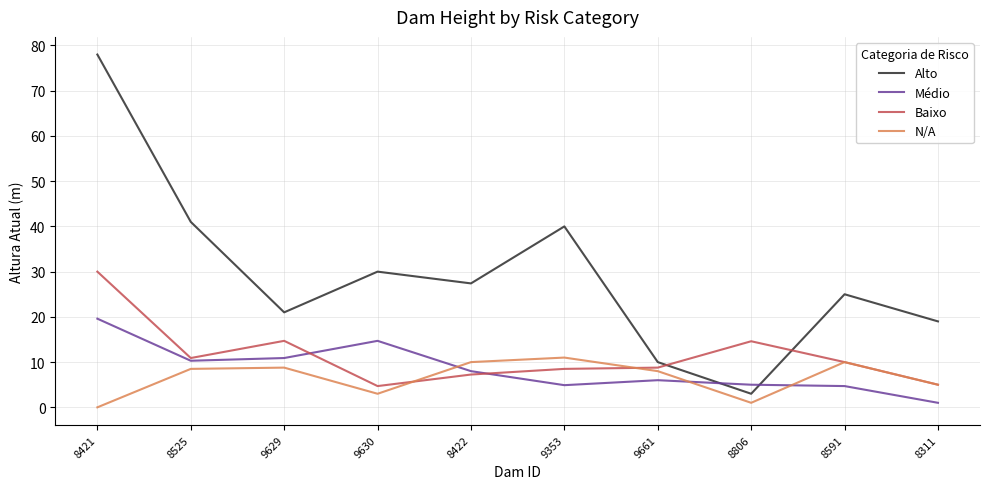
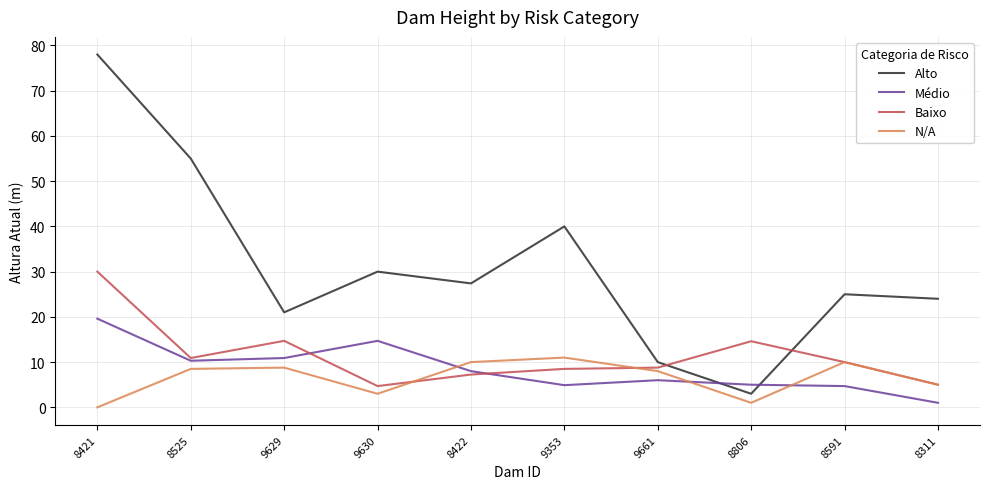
  {
    "Alto": {
      "8421": 78,
-     "8525": 41,
+     "8525": 55,
      "9629": 21,
      "9630": 30,
      "8422": 27,
      "9353": 40,
      "9661": 10,
      "8806": 3,
      "8591": 25,
-     "8311": 19
+     "8311": 24
    },
    "Médio": {
      "8421": 20,
      "8525": 10,
      "9629": 11,
      "9630": 15,
      "8422": 8,
      "9353": 5,
      "9661": 6,
      "8806": 5,
      "8591": 5,
      "8311": 1
    }
  }
